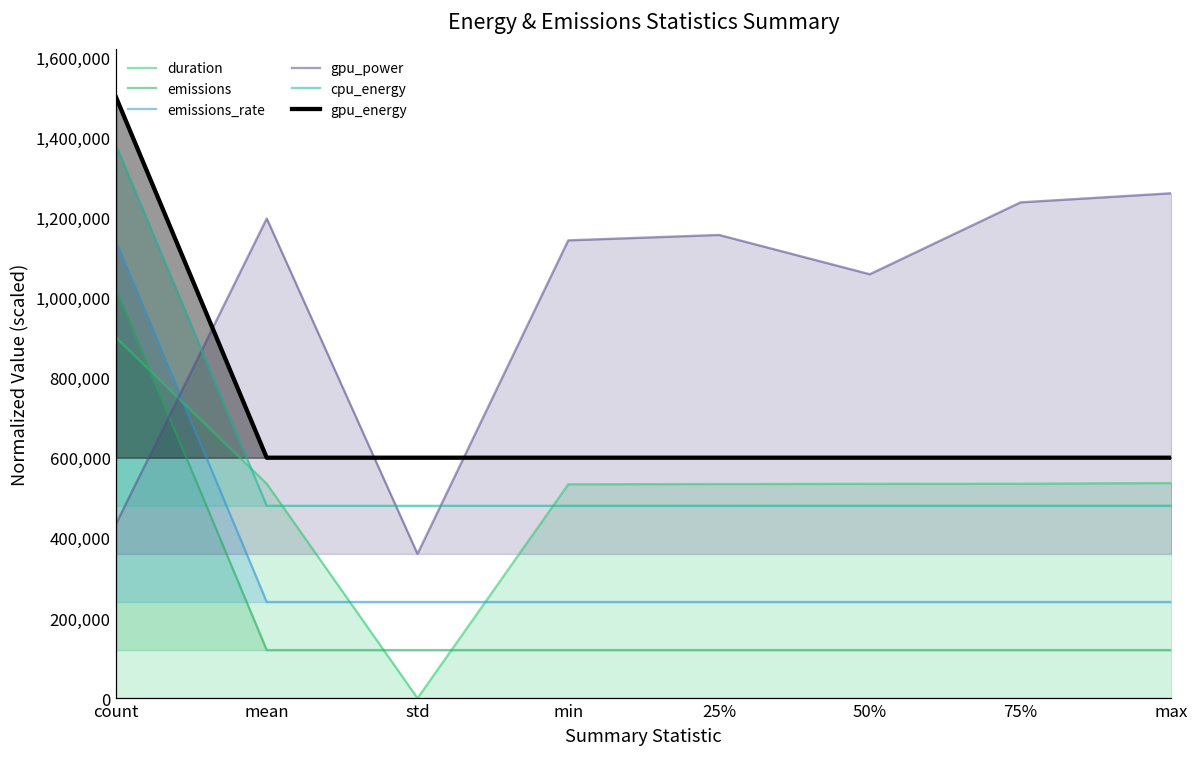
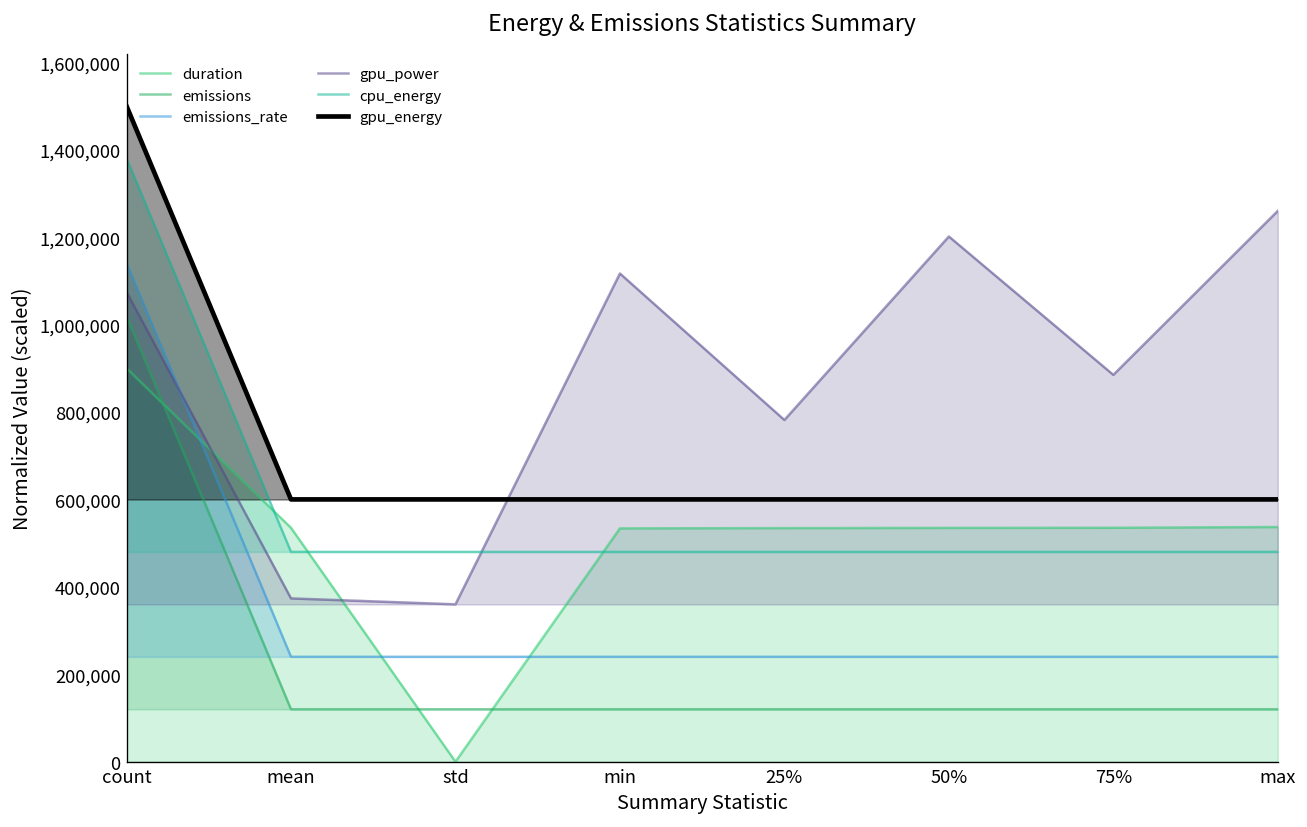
  {
    "emissions_rate": {
      "count": "1,140,000",
      "mean": "240,000",
      "std": "240,000",
      "min": "240,000",
      "25%": "240,000",
      "50%": "240,000",
      "75%": "240,000",
      "max": "240,000"
    },
    "gpu_power": {
-     "count": "430,000",
-     "mean": "1,200,000",
+     "count": "1,070,000",
+     "mean": "370,000",
      "std": "360,000",
-     "min": "1,140,000",
-     "25%": "1,160,000",
-     "50%": "1,060,000",
-     "75%": "1,240,000",
+     "min": "1,120,000",
+     "25%": "780,000",
+     "50%": "1,200,000",
+     "75%": "880,000",
      "max": "1,260,000"
    },
    "gpu_energy": {
      "count": "1,500,000",
      "mean": "600,000",
      "std": "600,000",
      "min": "600,000",
      "25%": "600,000",
      "50%": "600,000",
      "75%": "600,000",
      "max": "600,000"
    }
  }
